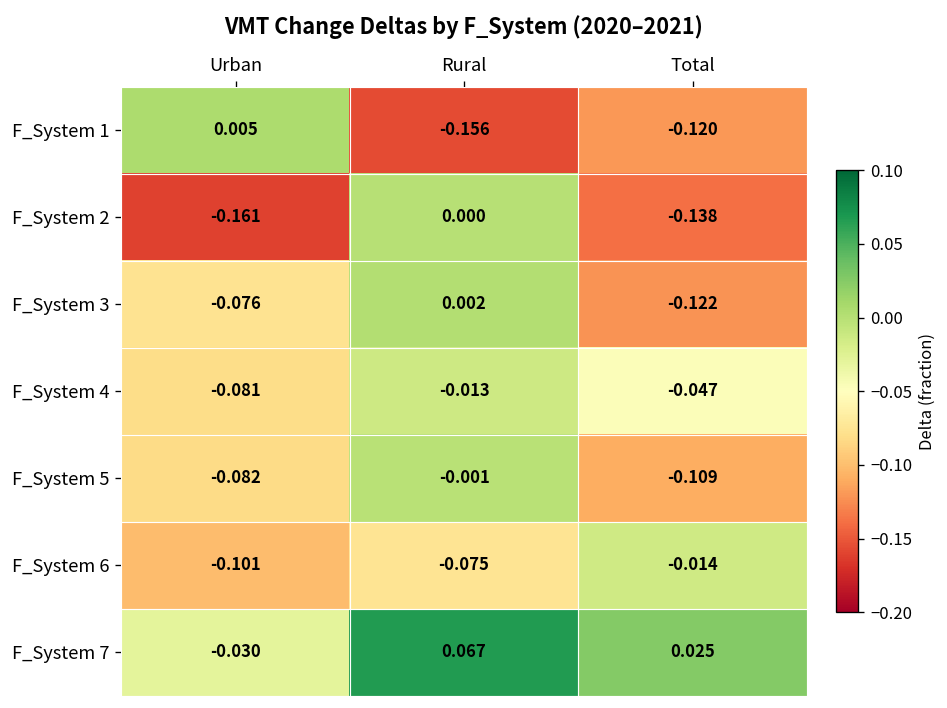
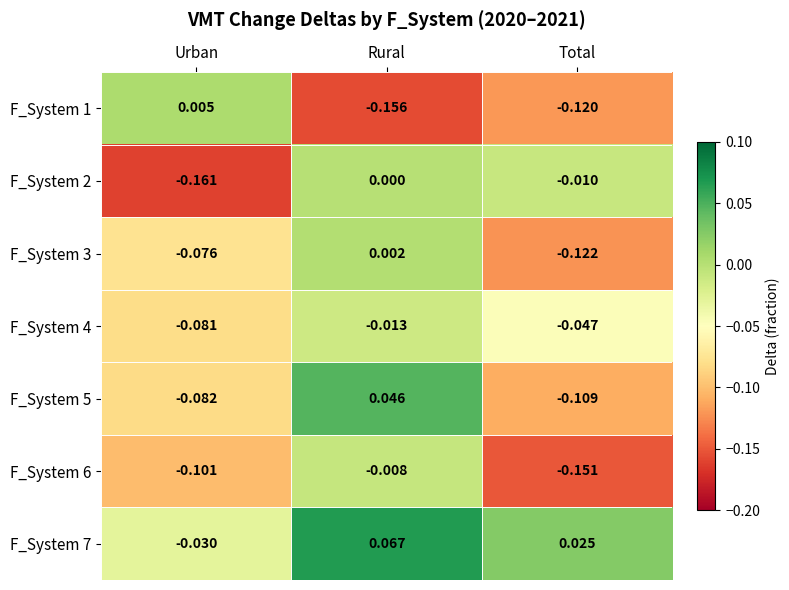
  {
    "F_System 1": {
      "Urban": 0.005,
      "Rural": -0.156,
      "Total": -0.120
    },
    "F_System 2": {
      "Urban": -0.161,
      "Rural": 0.000,
-     "Total": -0.138
+     "Total": -0.010
    },
    "F_System 3": {
      "Urban": -0.076,
      "Rural": 0.002,
      "Total": -0.122
    },
    "F_System 4": {
      "Urban": -0.081,
      "Rural": -0.013,
      "Total": -0.047
    },
    "F_System 5": {
      "Urban": -0.082,
-     "Rural": -0.001,
+     "Rural": 0.046,
      "Total": -0.109
    },
    "F_System 6": {
      "Urban": -0.101,
-     "Rural": -0.075,
-     "Total": -0.014
+     "Rural": -0.008,
+     "Total": -0.151
    },
    "F_System 7": {
      "Urban": -0.030,
      "Rural": 0.067,
      "Total": 0.025
    }
  }
